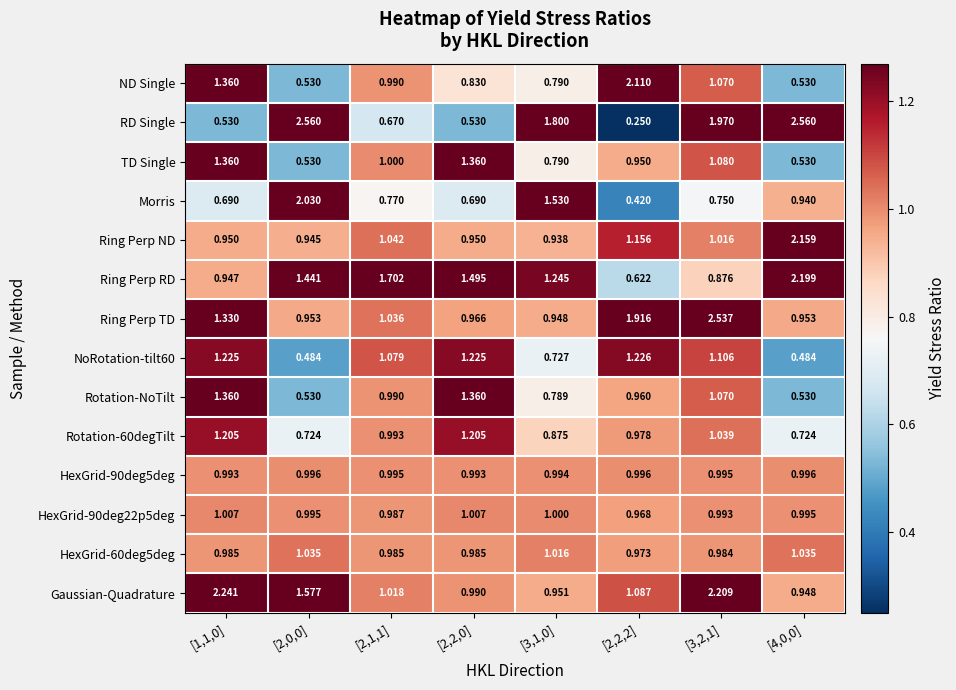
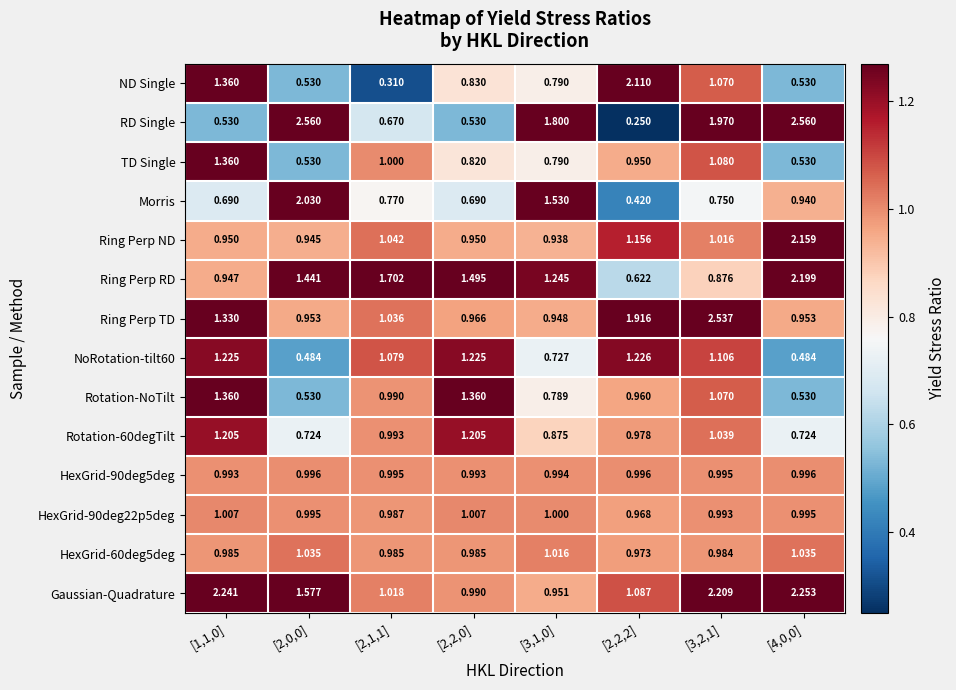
  {
    "ND Single": {
      "[1,1,0]": 1.360,
      "[2,0,0]": 0.530,
-     "[2,1,1]": 0.990,
+     "[2,1,1]": 0.310,
      "[2,2,0]": 0.830,
      "[3,1,0]": 0.790,
      "[2,2,2]": 2.110,
      "[3,2,1]": 1.070,
      "[4,0,0]": 0.530
    },
    "RD Single": {
      "[1,1,0]": 0.530,
      "[2,0,0]": 2.560,
      "[2,1,1]": 0.670,
      "[2,2,0]": 0.530,
      "[3,1,0]": 1.800,
      "[2,2,2]": 0.250,
      "[3,2,1]": 1.970,
      "[4,0,0]": 2.560
    },
    "TD Single": {
      "[1,1,0]": 1.360,
      "[2,0,0]": 0.530,
      "[2,1,1]": 1.000,
-     "[2,2,0]": 1.360,
+     "[2,2,0]": 0.820,
      "[3,1,0]": 0.790,
      "[2,2,2]": 0.950,
      "[3,2,1]": 1.080,
      "[4,0,0]": 0.530
    },
    "Morris": {
      "[1,1,0]": 0.690,
      "[2,0,0]": 2.030,
      "[2,1,1]": 0.770,
      "[2,2,0]": 0.690,
      "[3,1,0]": 1.530,
      "[2,2,2]": 0.420,
      "[3,2,1]": 0.750,
      "[4,0,0]": 0.940
    },
    "Ring Perp ND": {
      "[1,1,0]": 0.950,
      "[2,0,0]": 0.945,
      "[2,1,1]": 1.042,
      "[2,2,0]": 0.950,
      "[3,1,0]": 0.938,
      "[2,2,2]": 1.156,
      "[3,2,1]": 1.016,
      "[4,0,0]": 2.159
    },
    "Ring Perp RD": {
      "[1,1,0]": 0.947,
      "[2,0,0]": 1.441,
      "[2,1,1]": 1.702,
      "[2,2,0]": 1.495,
      "[3,1,0]": 1.245,
      "[2,2,2]": 0.622,
      "[3,2,1]": 0.876,
      "[4,0,0]": 2.199
    },
    "Ring Perp TD": {
      "[1,1,0]": 1.330,
      "[2,0,0]": 0.953,
      "[2,1,1]": 1.036,
      "[2,2,0]": 0.966,
      "[3,1,0]": 0.948,
      "[2,2,2]": 1.916,
      "[3,2,1]": 2.537,
      "[4,0,0]": 0.953
    },
    "NoRotation-tilt60": {
      "[1,1,0]": 1.225,
      "[2,0,0]": 0.484,
      "[2,1,1]": 1.079,
      "[2,2,0]": 1.225,
      "[3,1,0]": 0.727,
      "[2,2,2]": 1.226,
      "[3,2,1]": 1.106,
      "[4,0,0]": 0.484
    },
    "Rotation-NoTilt": {
      "[1,1,0]": 1.360,
      "[2,0,0]": 0.530,
      "[2,1,1]": 0.990,
      "[2,2,0]": 1.360,
      "[3,1,0]": 0.789,
      "[2,2,2]": 0.960,
      "[3,2,1]": 1.070,
      "[4,0,0]": 0.530
    },
    "Rotation-60degTilt": {
      "[1,1,0]": 1.205,
      "[2,0,0]": 0.724,
      "[2,1,1]": 0.993,
      "[2,2,0]": 1.205,
      "[3,1,0]": 0.875,
      "[2,2,2]": 0.978,
      "[3,2,1]": 1.039,
      "[4,0,0]": 0.724
    },
    "HexGrid-90deg5deg": {
      "[1,1,0]": 0.993,
      "[2,0,0]": 0.996,
      "[2,1,1]": 0.995,
      "[2,2,0]": 0.993,
      "[3,1,0]": 0.994,
      "[2,2,2]": 0.996,
      "[3,2,1]": 0.995,
      "[4,0,0]": 0.996
    },
    "HexGrid-90deg22p5deg": {
      "[1,1,0]": 1.007,
      "[2,0,0]": 0.995,
      "[2,1,1]": 0.987,
      "[2,2,0]": 1.007,
      "[3,1,0]": 1.000,
      "[2,2,2]": 0.968,
      "[3,2,1]": 0.993,
      "[4,0,0]": 0.995
    },
    "HexGrid-60deg5deg": {
      "[1,1,0]": 0.985,
      "[2,0,0]": 1.035,
      "[2,1,1]": 0.985,
      "[2,2,0]": 0.985,
      "[3,1,0]": 1.016,
      "[2,2,2]": 0.973,
      "[3,2,1]": 0.984,
      "[4,0,0]": 1.035
    },
    "Gaussian-Quadrature": {
      "[1,1,0]": 2.241,
      "[2,0,0]": 1.577,
      "[2,1,1]": 1.018,
      "[2,2,0]": 0.990,
      "[3,1,0]": 0.951,
      "[2,2,2]": 1.087,
      "[3,2,1]": 2.209,
-     "[4,0,0]": 0.948
+     "[4,0,0]": 2.253
    }
  }
